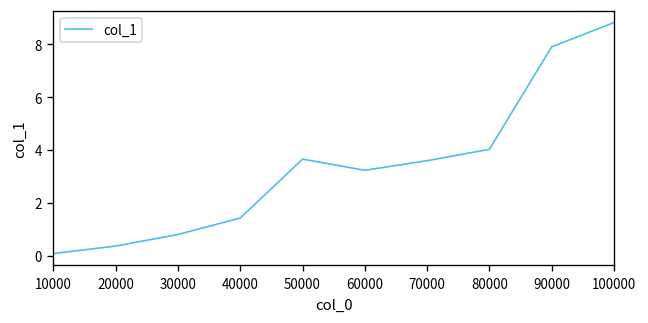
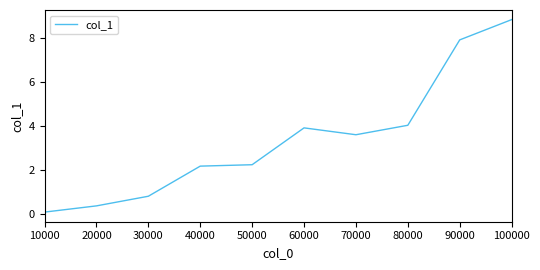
  {
    "10000": 0.1,
    "20000": 0.4,
    "30000": 0.8,
-   "40000": 1.4,
-   "50000": 3.7,
-   "60000": 3.2,
+   "40000": 2.2,
+   "50000": 2.2,
+   "60000": 3.9,
    "70000": 3.6,
    "80000": 4.0,
    "90000": 7.9,
    "100000": 8.8
  }
